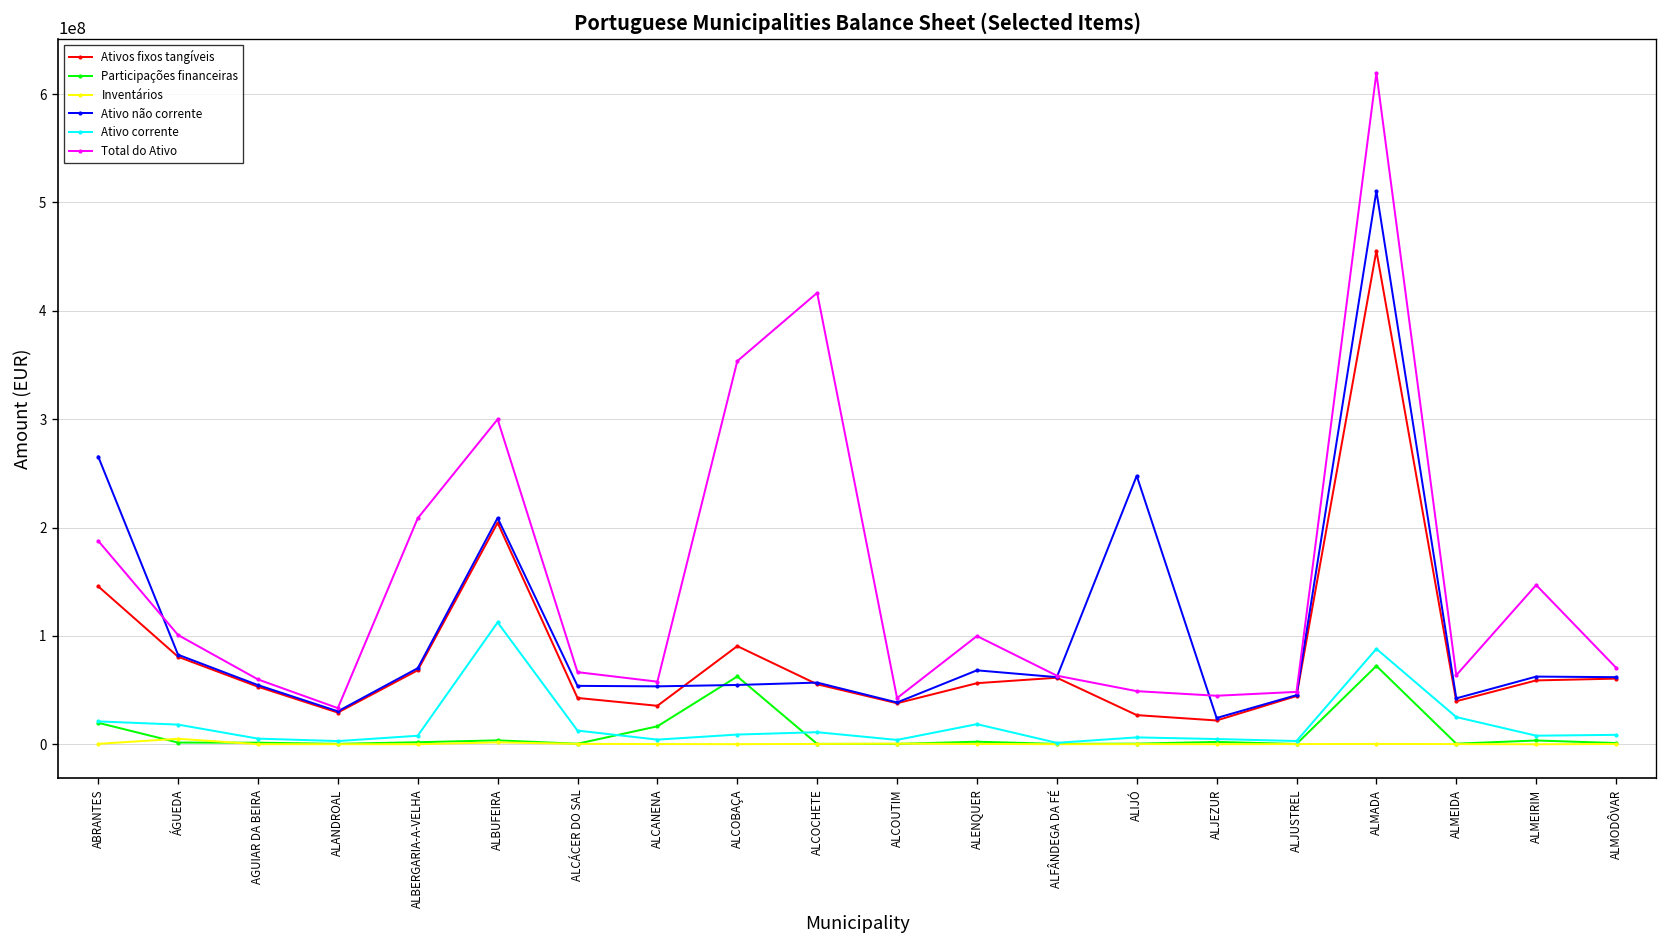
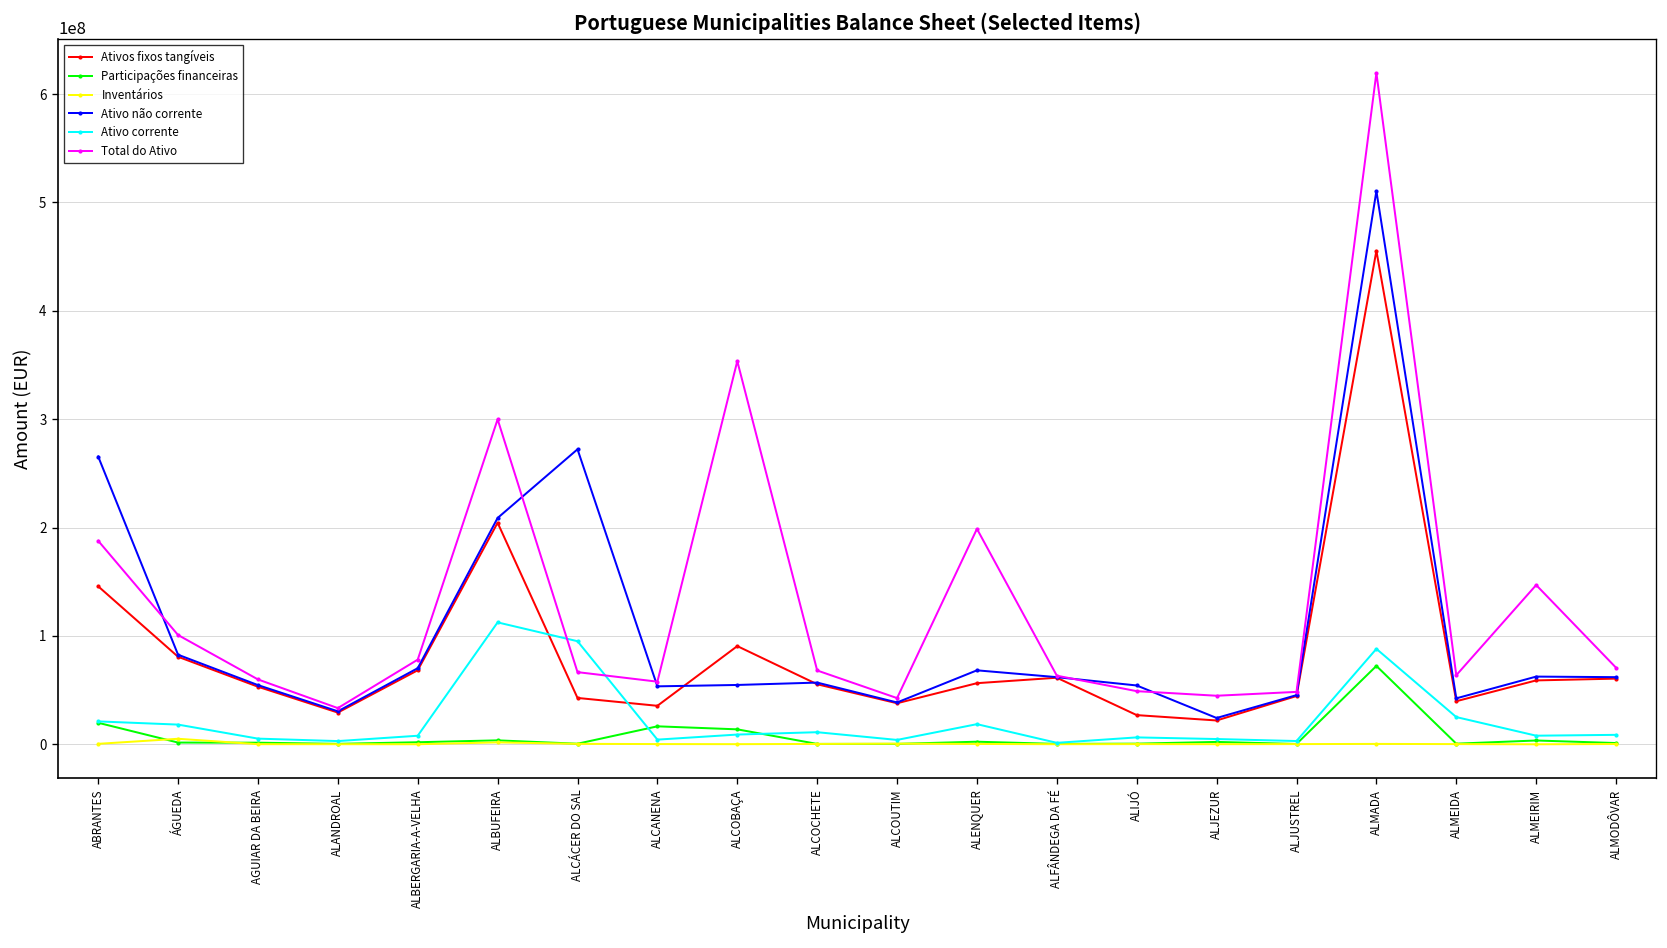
  {
    "Ativos fixos tangíveis": {
      "ABRANTES": 150000000,
      "ALBUFEIRA": 200000000,
      "ALCÁCER DO SAL": 40000000,
      "ALCANENA": 40000000,
      "ALCOBAÇA": 90000000,
      "ALENQUER": 60000000,
      "ALIJÓ": 30000000,
      "ALMADA": 460000000,
      "ALMEIRIM": 60000000
    },
    "Participações financeiras": {
      "ÁGUEDA": 0,
      "ALCANENA": 20000000,
-     "ALCOBAÇA": 60000000,
+     "ALCOBAÇA": 10000000,
      "ALMADA": 70000000,
      "ALMEIRIM": 0
    },
    "Inventários": {
      "ABRANTES": 0,
      "ÁGUEDA": 10000000,
      "ALCANENA": 0,
      "ALCOBAÇA": 0,
      "ALMADA": 0,
      "ALMEIRIM": 0
    },
    "Ativo não corrente": {
      "ABRANTES": 270000000,
      "ALBUFEIRA": 210000000,
-     "ALCÁCER DO SAL": 50000000,
+     "ALCÁCER DO SAL": 270000000,
      "ALCANENA": 50000000,
      "ALCOBAÇA": 50000000,
      "ALENQUER": 70000000,
-     "ALIJÓ": 250000000,
+     "ALIJÓ": 50000000,
      "ALMADA": 510000000,
      "ALMEIRIM": 60000000
    },
    "Ativo corrente": {
      "ÁGUEDA": 20000000,
      "AGUIAR DA BEIRA": 10000000,
      "ALBERGARIA-A-VELHA": 10000000,
      "ALBUFEIRA": 110000000,
-     "ALCÁCER DO SAL": 10000000,
+     "ALCÁCER DO SAL": 100000000,
      "ALCANENA": 0,
      "ALCOBAÇA": 10000000,
      "ALCOCHETE": 10000000,
      "ALCOUTIM": 0,
      "ALENQUER": 20000000,
      "ALIJÓ": 10000000,
      "ALMADA": 90000000,
      "ALMEIDA": 30000000,
      "ALMEIRIM": 10000000,
      "ALMODÔVAR": 10000000
    },
    "Total do Ativo": {
      "ABRANTES": 190000000,
      "ÁGUEDA": 100000000,
      "AGUIAR DA BEIRA": 60000000,
      "ALANDROAL": 30000000,
-     "ALBERGARIA-A-VELHA": 210000000,
+     "ALBERGARIA-A-VELHA": 80000000,
      "ALBUFEIRA": 300000000,
      "ALCÁCER DO SAL": 70000000,
      "ALCANENA": 60000000,
      "ALCOBAÇA": 350000000,
-     "ALCOCHETE": 420000000,
+     "ALCOCHETE": 70000000,
      "ALCOUTIM": 40000000,
-     "ALENQUER": 100000000,
+     "ALENQUER": 200000000,
      "ALIJÓ": 50000000,
      "ALJEZUR": 40000000,
      "ALJUSTREL": 50000000,
      "ALMADA": 620000000,
      "ALMEIDA": 60000000,
      "ALMEIRIM": 150000000,
      "ALMODÔVAR": 70000000
    }
  }
